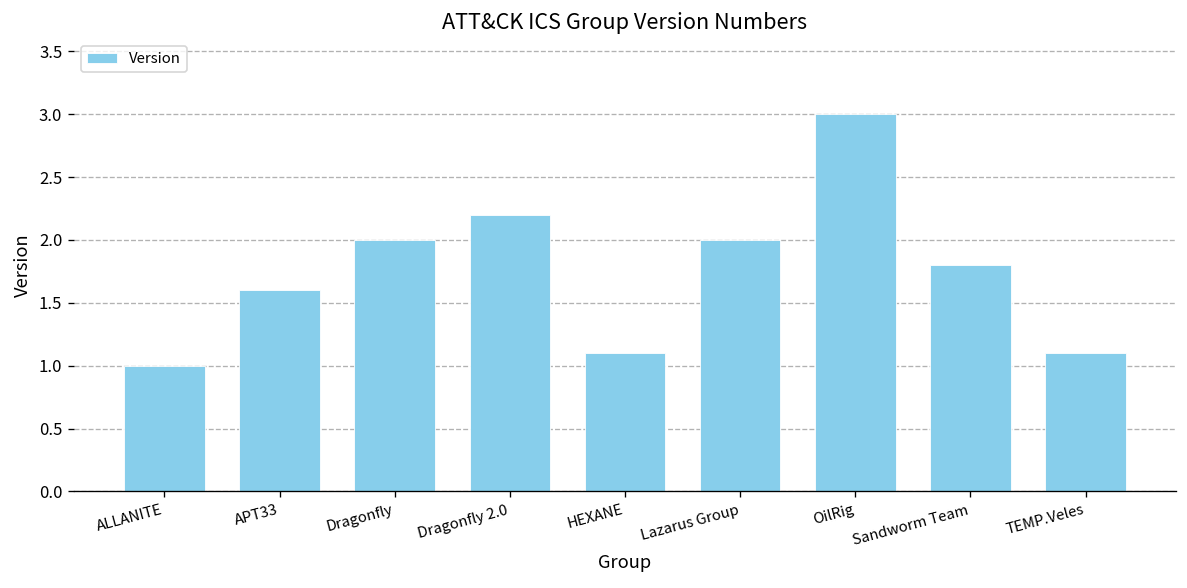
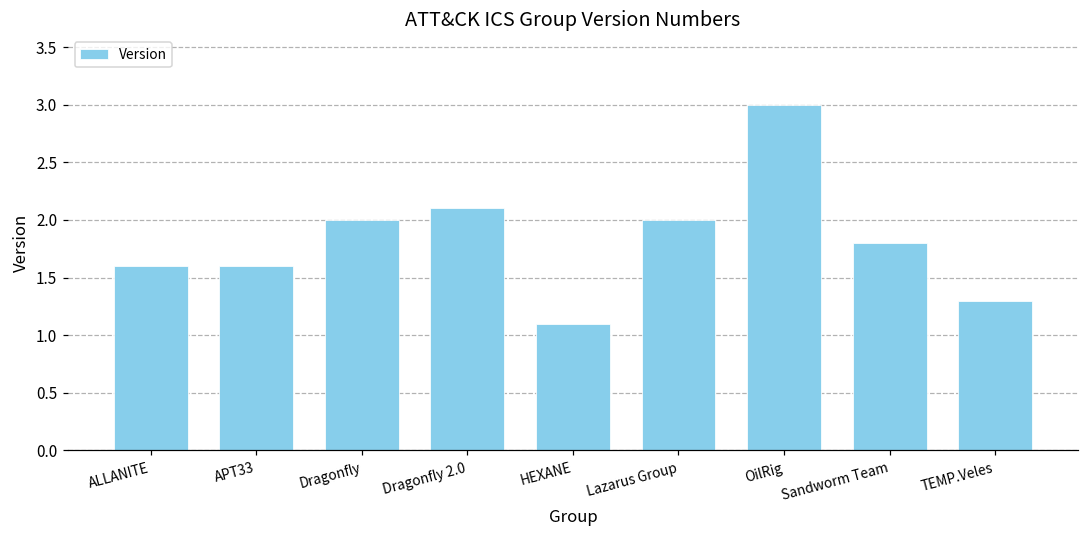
  {
-   "ALLANITE": 1.0,
+   "ALLANITE": 1.6,
    "APT33": 1.6,
    "Dragonfly": 2.0,
-   "Dragonfly 2.0": 2.2,
+   "Dragonfly 2.0": 2.1,
    "HEXANE": 1.1,
    "Lazarus Group": 2.0,
    "OilRig": 3.0,
    "Sandworm Team": 1.8,
-   "TEMP.Veles": 1.1
+   "TEMP.Veles": 1.3
  }
